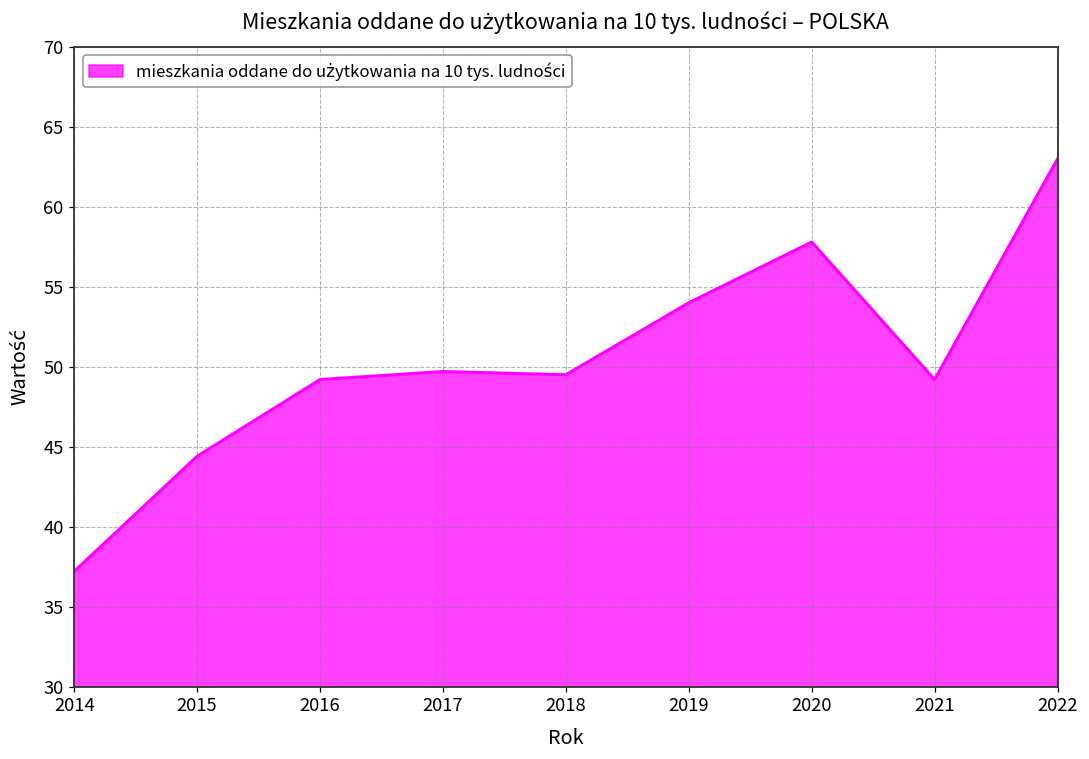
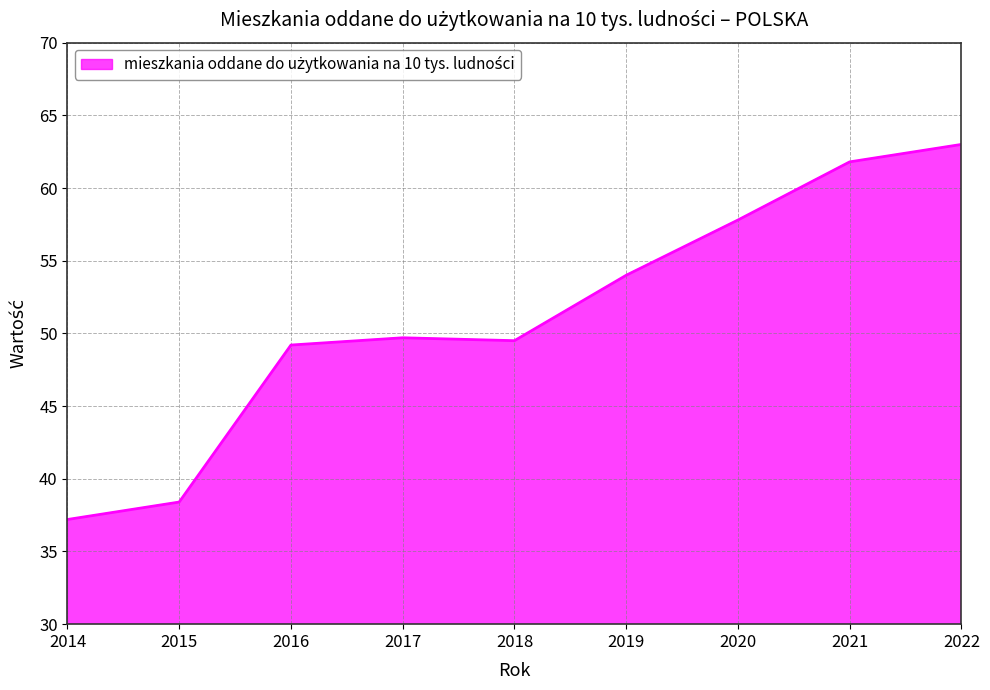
  {
    "2014": 37.2,
-   "2015": 44.4,
+   "2015": 38.4,
    "2016": 49.2,
    "2017": 49.7,
    "2018": 49.5,
    "2019": 54.0,
    "2020": 57.8,
-   "2021": 49.2,
+   "2021": 61.8,
    "2022": 63.0
  }
